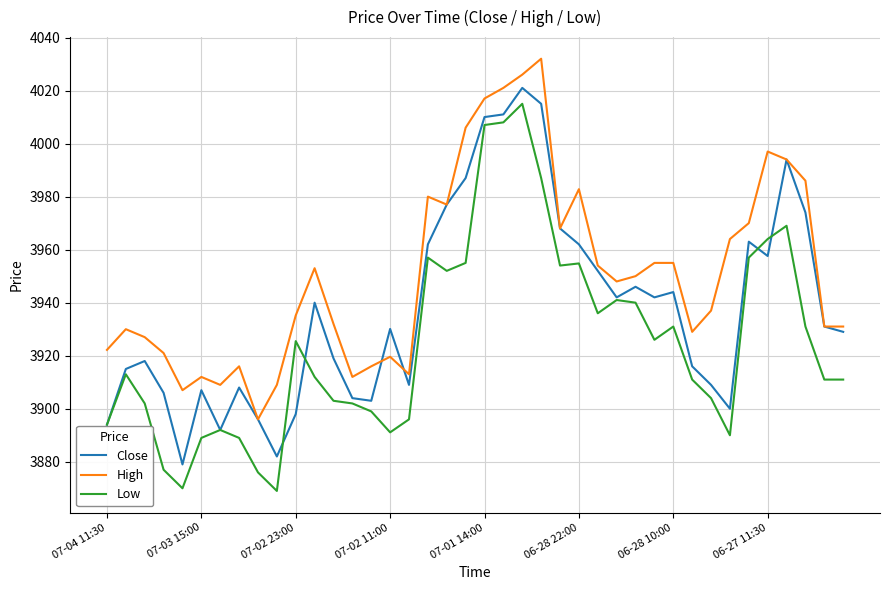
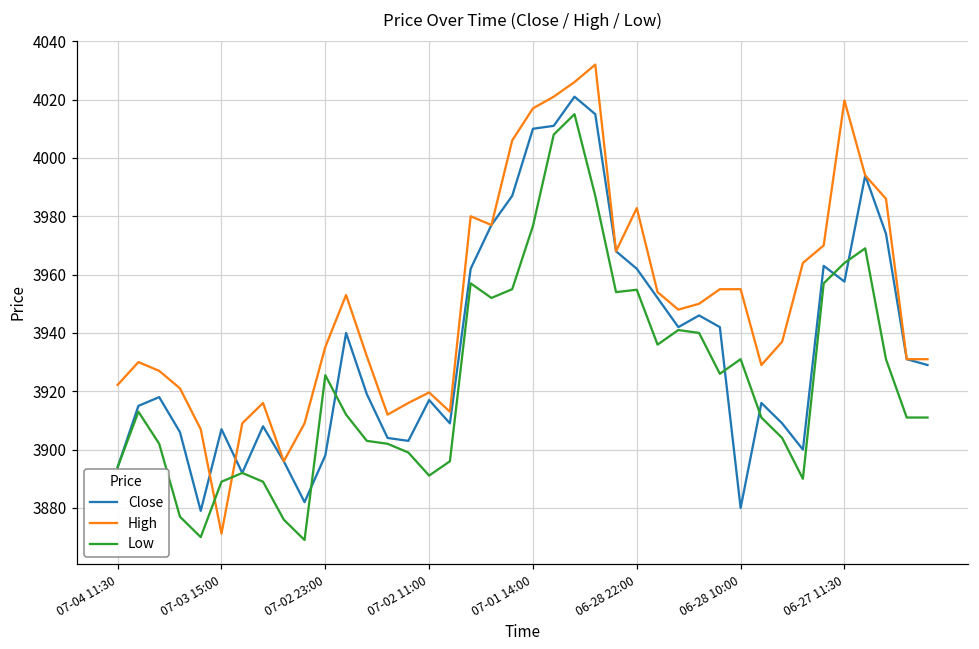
  {
    "Close": {
      "07-03 15:00": 3907,
      "07-02 23:00": 3898,
-     "07-02 11:00": 3930,
+     "07-02 11:00": 3917,
      "07-01 14:00": 4010,
      "06-28 22:00": 3962,
-     "06-28 10:00": 3944,
+     "06-28 10:00": 3880,
      "06-27 11:30": 3958
    },
    "High": {
      "07-04 11:30": 3922,
-     "07-03 15:00": 3912,
+     "07-03 15:00": 3871,
      "07-02 23:00": 3935,
      "07-02 11:00": 3920,
      "07-01 14:00": 4017,
      "06-28 22:00": 3983,
      "06-28 10:00": 3955,
-     "06-27 11:30": 3997
+     "06-27 11:30": 4020
    },
    "Low": {
      "07-03 15:00": 3889,
      "07-02 23:00": 3926,
      "07-02 11:00": 3891,
-     "07-01 14:00": 4007,
+     "07-01 14:00": 3977,
      "06-28 22:00": 3955,
      "06-28 10:00": 3931,
      "06-27 11:30": 3964
    }
  }
